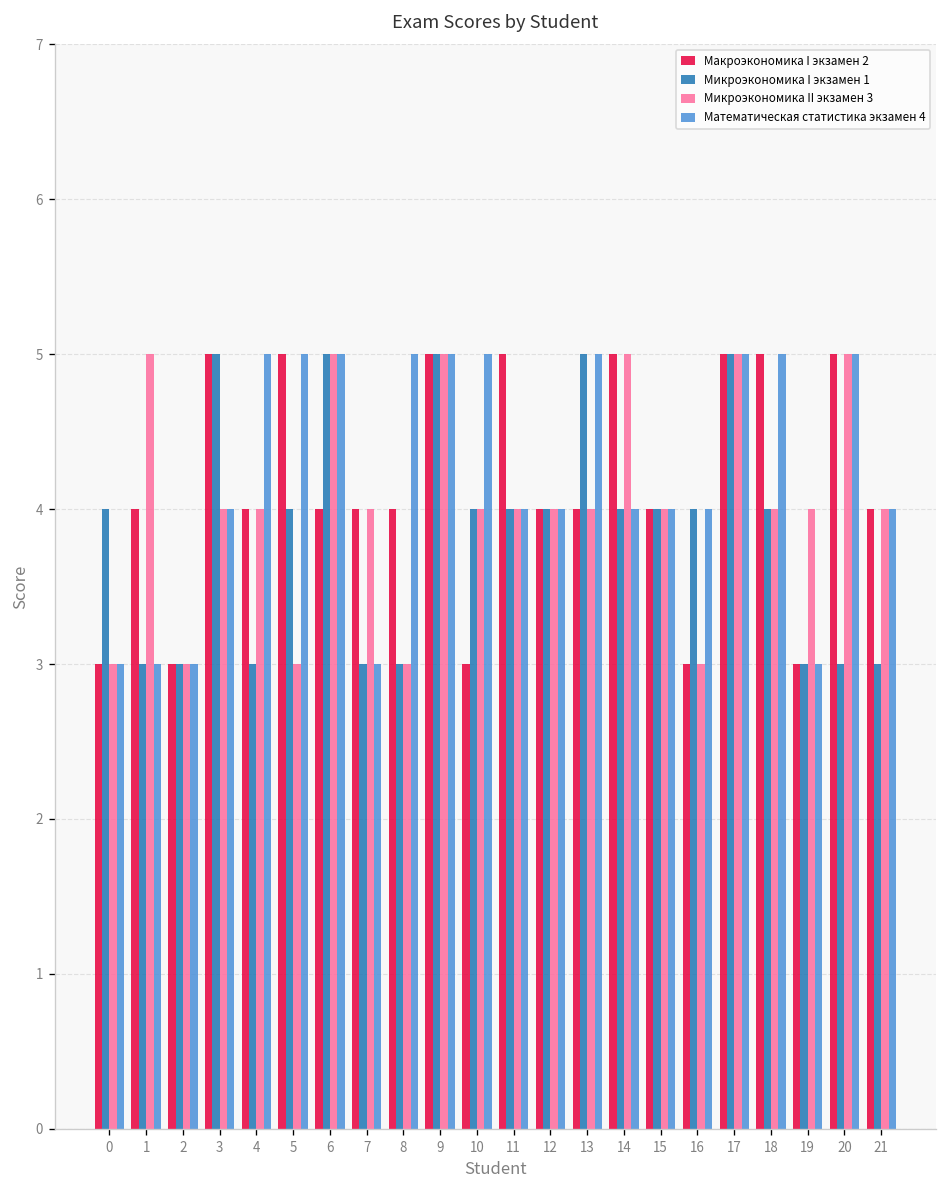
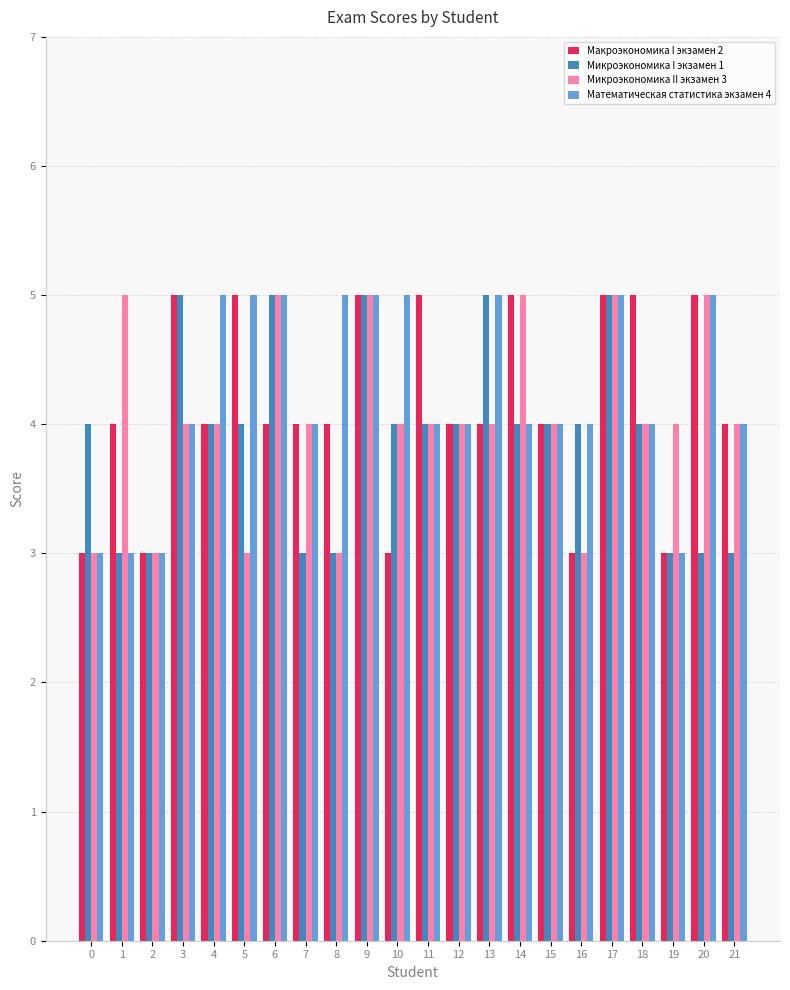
  {
    "Макроэкономика I экзамен 2": {
      "0": 3,
      "1": 4,
      "2": 3,
      "3": 5,
      "4": 4,
      "5": 5,
      "6": 4,
      "7": 4,
      "8": 4,
      "9": 5,
      "10": 3,
      "11": 5,
      "12": 4,
      "13": 4,
      "14": 5,
      "15": 4,
      "16": 3,
      "17": 5,
      "18": 5,
      "19": 3,
      "20": 5,
      "21": 4
    },
    "Микроэкономика I экзамен 1": {
      "0": 4,
      "1": 3,
      "2": 3,
      "3": 5,
-     "4": 3,
+     "4": 4,
      "5": 4,
      "6": 5,
      "7": 3,
      "8": 3,
      "9": 5,
      "10": 4,
      "11": 4,
      "12": 4,
      "13": 5,
      "14": 4,
      "15": 4,
      "16": 4,
      "17": 5,
      "18": 4,
      "19": 3,
      "20": 3,
      "21": 3
    },
    "Микроэкономика II экзамен 3": {
      "0": 3,
      "1": 5,
      "2": 3,
      "3": 4,
      "4": 4,
      "5": 3,
      "6": 5,
      "7": 4,
      "8": 3,
      "9": 5,
      "10": 4,
      "11": 4,
      "12": 4,
      "13": 4,
      "14": 5,
      "15": 4,
      "16": 3,
      "17": 5,
      "18": 4,
      "19": 4,
      "20": 5,
      "21": 4
    },
    "Математическая статистика экзамен 4": {
      "0": 3,
      "1": 3,
      "2": 3,
      "3": 4,
      "4": 5,
      "5": 5,
      "6": 5,
-     "7": 3,
+     "7": 4,
      "8": 5,
      "9": 5,
      "10": 5,
      "11": 4,
      "12": 4,
      "13": 5,
      "14": 4,
      "15": 4,
      "16": 4,
      "17": 5,
-     "18": 5,
+     "18": 4,
      "19": 3,
      "20": 5,
      "21": 4
    }
  }
